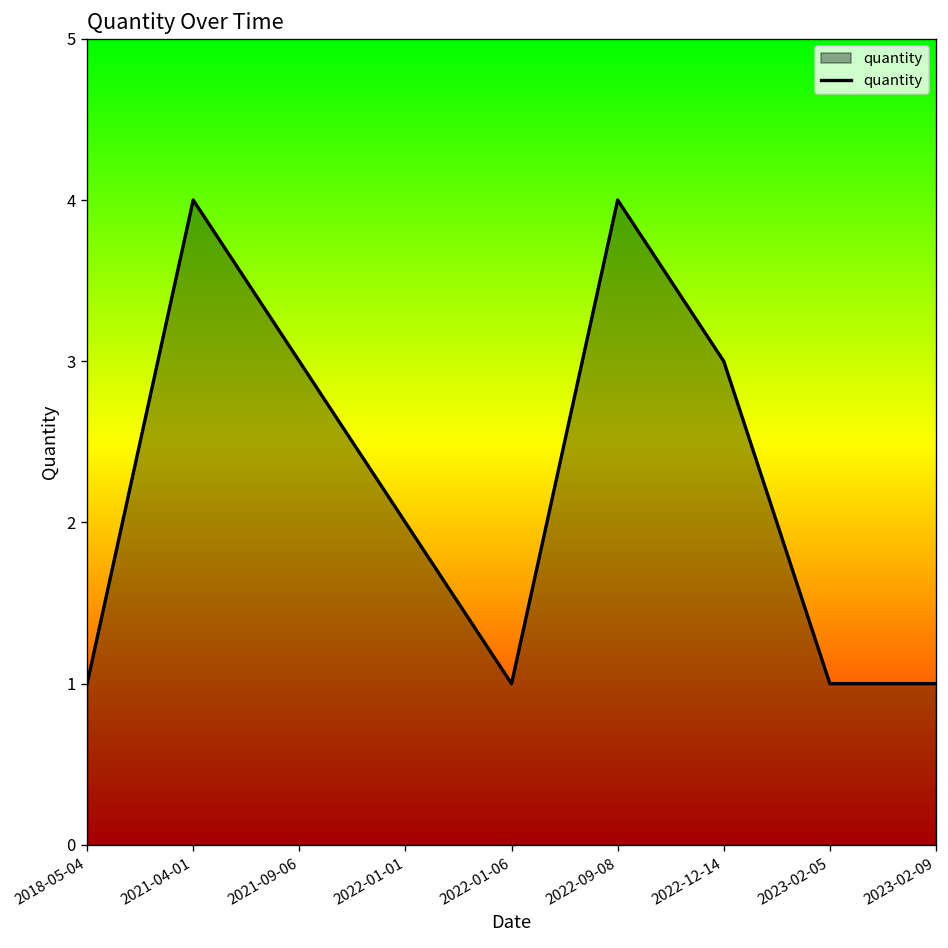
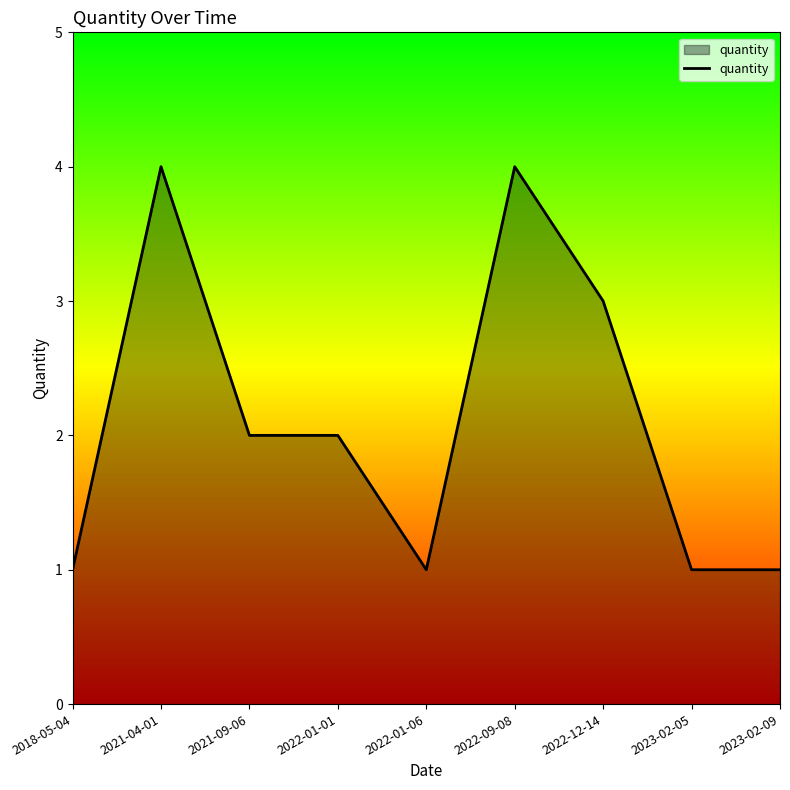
  {
    "2018-05-04": 1,
    "2021-04-01": 4,
-   "2021-09-06": 3,
+   "2021-09-06": 2,
    "2022-01-01": 2,
    "2022-01-06": 1,
    "2022-09-08": 4,
    "2022-12-14": 3,
    "2023-02-05": 1,
    "2023-02-09": 1
  }
